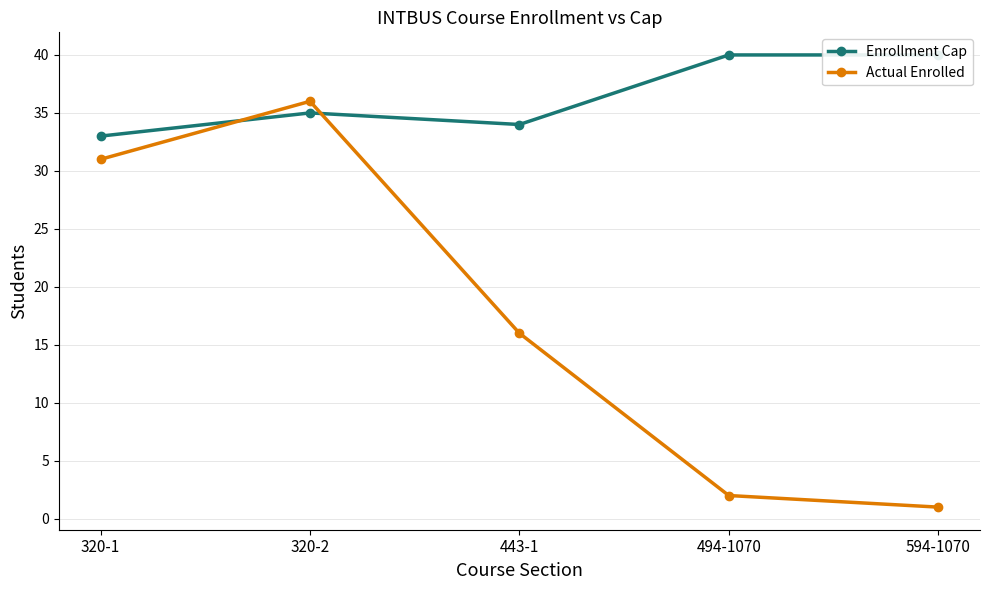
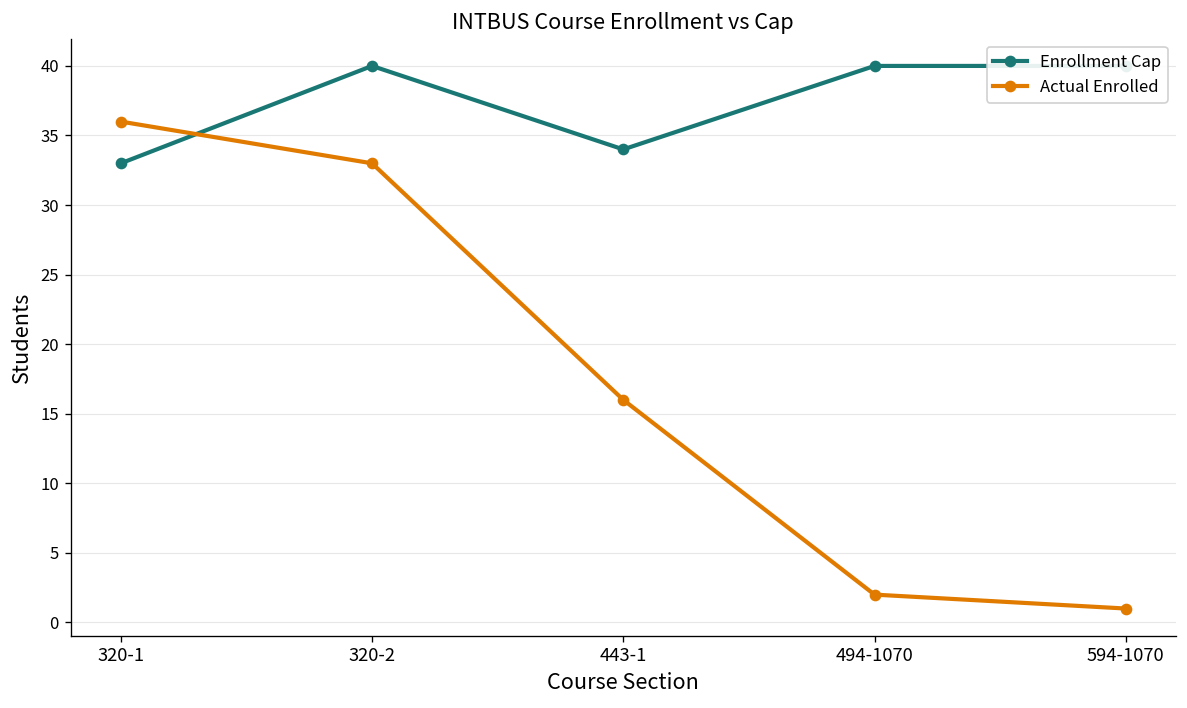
  {
    "Enrollment Cap": {
      "320-1": 33,
-     "320-2": 35,
+     "320-2": 40,
      "443-1": 34,
      "494-1070": 40
    },
    "Actual Enrolled": {
-     "320-1": 31,
-     "320-2": 36,
+     "320-1": 36,
+     "320-2": 33,
      "443-1": 16,
      "494-1070": 2,
      "594-1070": 1
    }
  }
